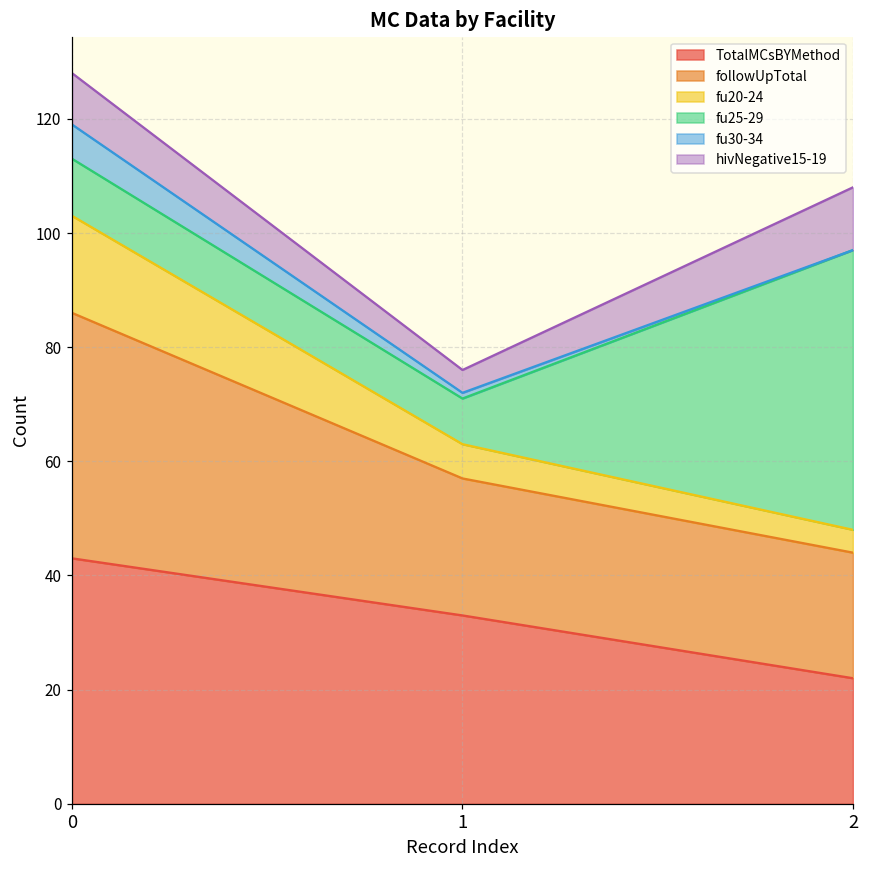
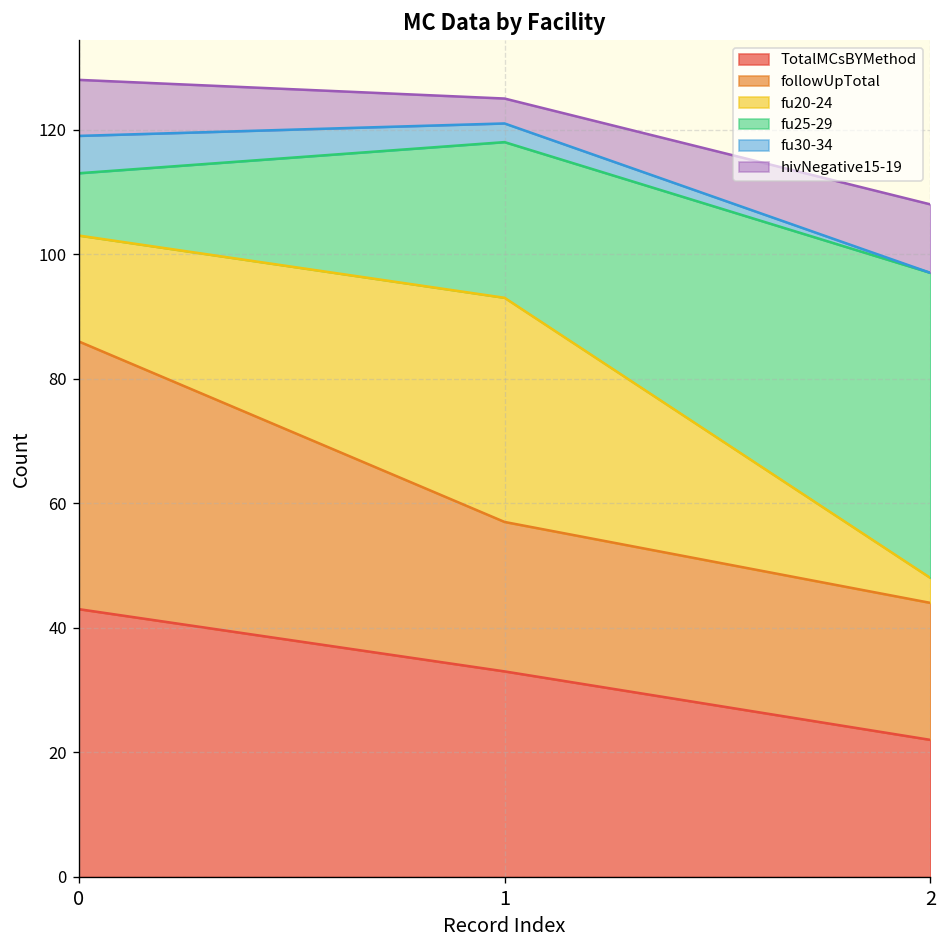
  {
    "fu20-24": {
      "0": 17,
-     "1": 6,
+     "1": 36,
      "2": 4
    },
    "fu25-29": {
      "0": 10,
-     "1": 8
+     "1": 25
    },
    "fu30-34": {
      "0": 6,
-     "1": 1
+     "1": 3
    },
    "hivNegative15-19": {
      "0": 9,
      "1": 4,
      "2": 11
    }
  }
